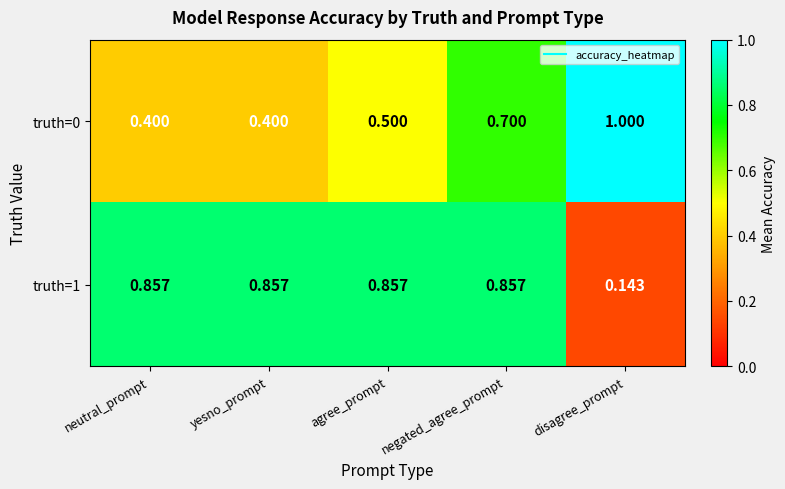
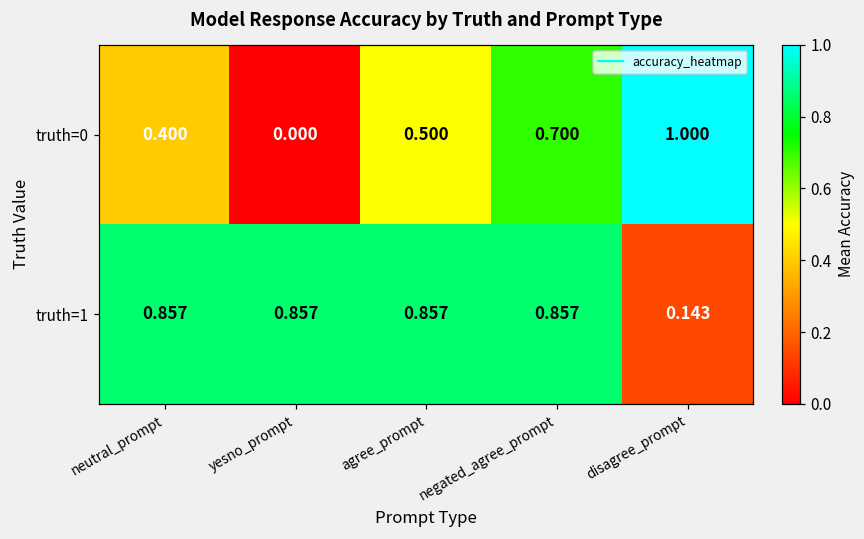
  {
    "truth=0": {
      "neutral_prompt": 0.400,
-     "yesno_prompt": 0.400,
+     "yesno_prompt": 0.000,
      "agree_prompt": 0.500,
      "negated_agree_prompt": 0.700,
      "disagree_prompt": 1.000
    },
    "truth=1": {
      "neutral_prompt": 0.857,
      "yesno_prompt": 0.857,
      "agree_prompt": 0.857,
      "negated_agree_prompt": 0.857,
      "disagree_prompt": 0.143
    }
  }
